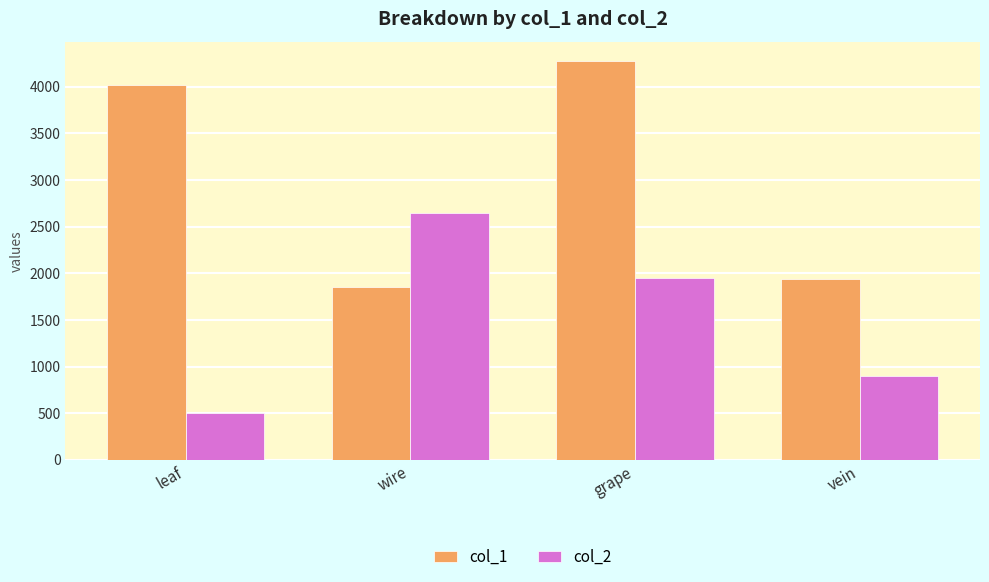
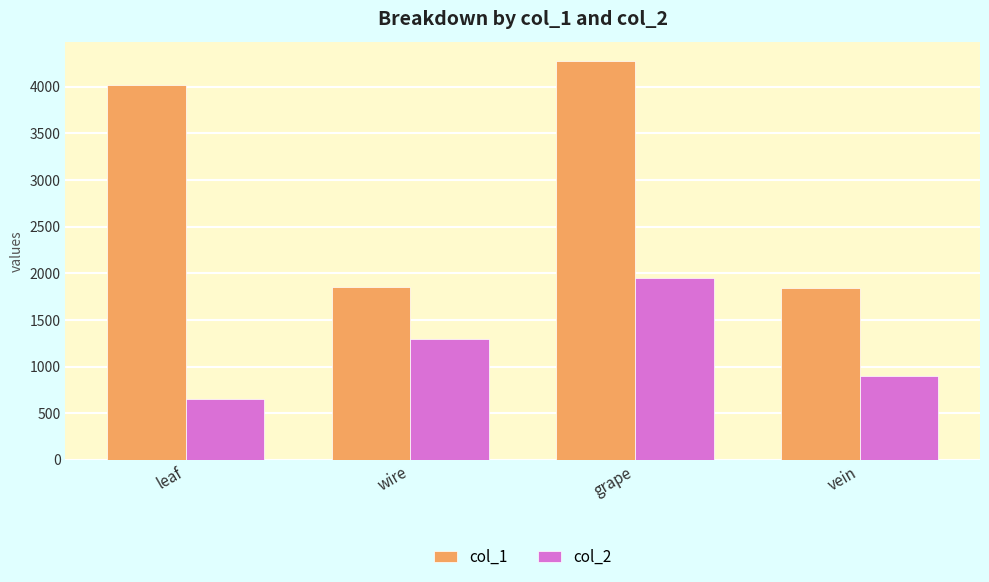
  {
    "col_1": {
      "leaf": 4000,
      "wire": 1900,
      "grape": 4300,
-     "vein": 1900
+     "vein": 1800
    },
    "col_2": {
-     "leaf": 500,
-     "wire": 2600,
+     "leaf": 700,
+     "wire": 1300,
      "grape": 1900,
      "vein": 900
    }
  }
